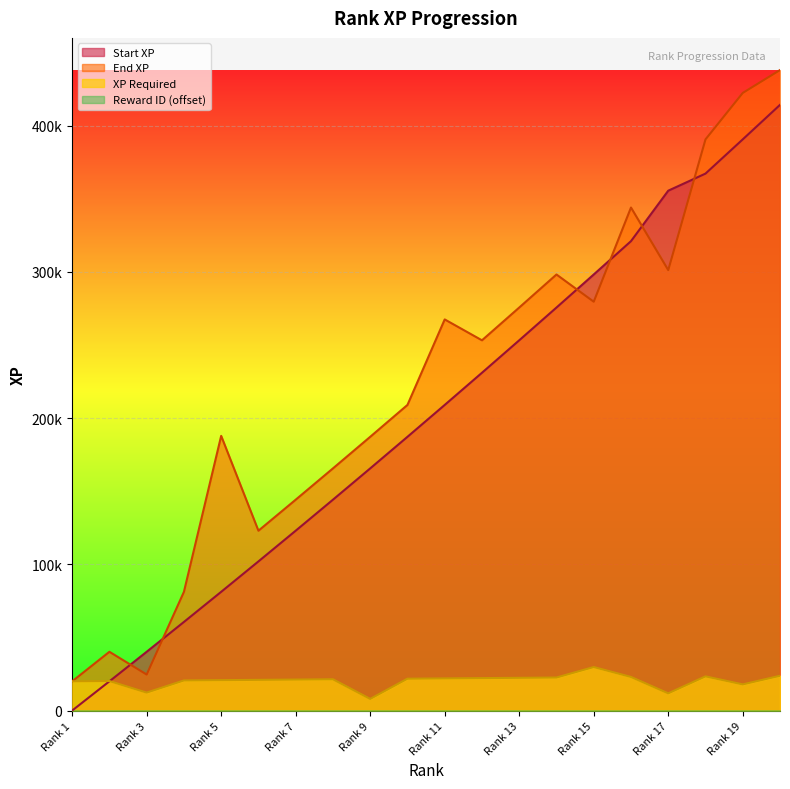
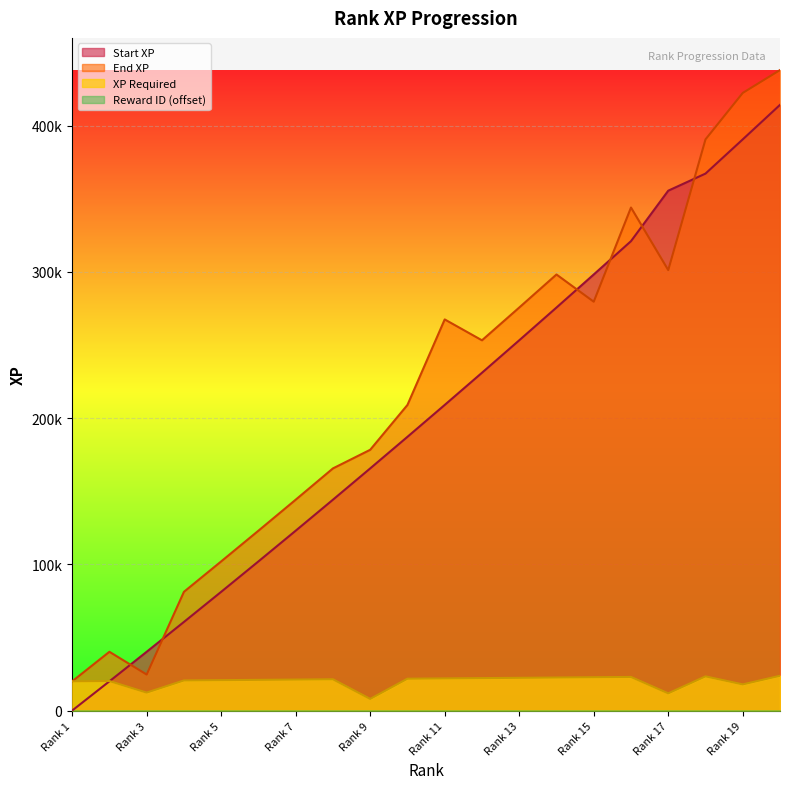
  {
    "Start XP": {
      "Rank 3": 40000,
      "Rank 5": 81000,
      "Rank 7": 123000,
      "Rank 9": 166000,
      "Rank 11": 209000,
      "Rank 13": 253000,
      "Rank 15": 298000,
      "Rank 17": 356000,
      "Rank 19": 391000
    },
    "End XP": {
      "Rank 3": 25000,
-     "Rank 5": 188000,
+     "Rank 5": 102000,
      "Rank 7": 144000,
-     "Rank 9": 187000,
+     "Rank 9": 178000,
      "Rank 11": 267000,
      "Rank 13": 276000,
      "Rank 15": 280000,
      "Rank 17": 301000,
      "Rank 19": 422000
    },
    "XP Required": {
      "Rank 3": 12000,
      "Rank 5": 21000,
      "Rank 7": 21000,
      "Rank 9": 8000,
      "Rank 11": 22000,
      "Rank 13": 22000,
-     "Rank 15": 30000,
+     "Rank 15": 23000,
      "Rank 17": 12000,
      "Rank 19": 18000
    }
  }
